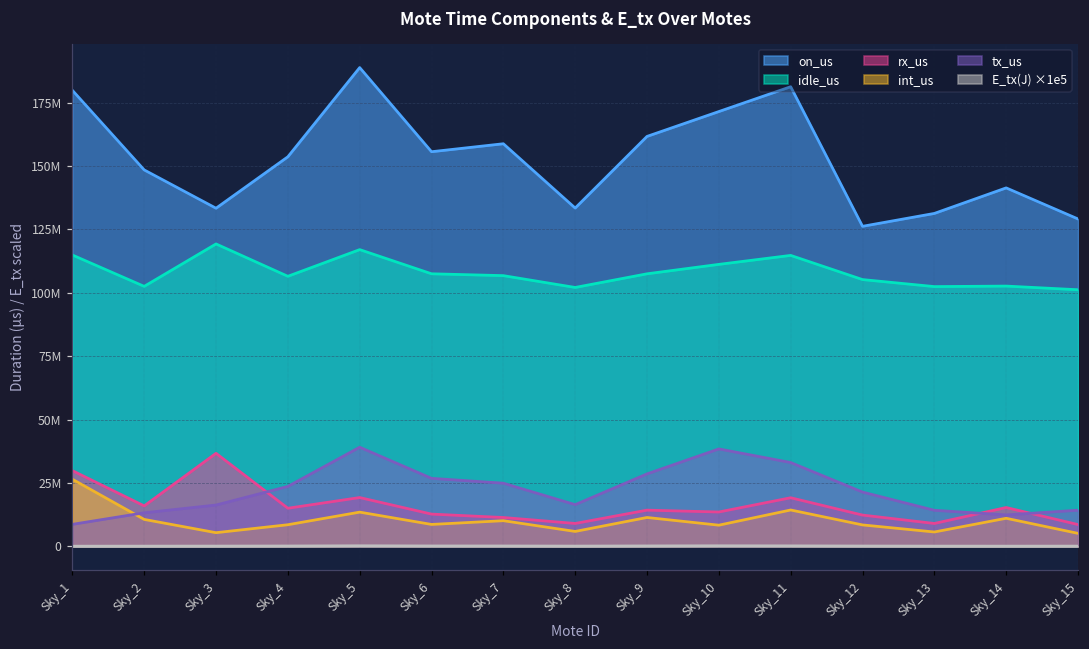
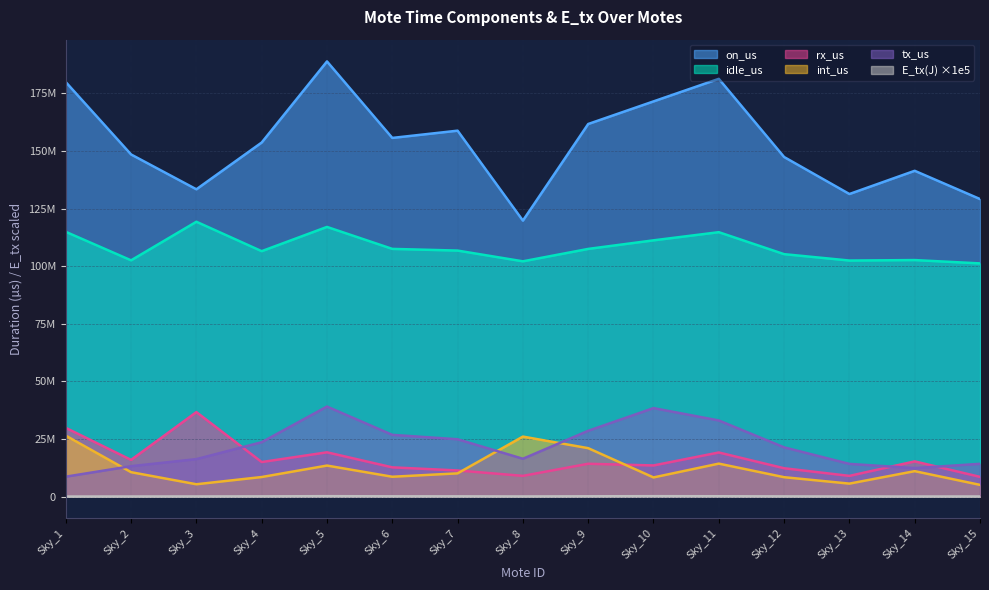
  {
    "on_us": {
      "Sky_1": 180000000,
      "Sky_2": 148000000,
      "Sky_3": 133000000,
      "Sky_4": 154000000,
      "Sky_5": 189000000,
      "Sky_6": 156000000,
      "Sky_7": 159000000,
-     "Sky_8": 133000000,
+     "Sky_8": 120000000,
      "Sky_9": 162000000,
      "Sky_10": 171000000,
-     "Sky_12": 126000000,
+     "Sky_12": 147000000,
      "Sky_13": 131000000,
      "Sky_14": 141000000,
      "Sky_15": 129000000
    },
    "idle_us": {
      "Sky_1": 115000000,
      "Sky_2": 103000000,
      "Sky_3": 119000000,
      "Sky_4": 107000000,
      "Sky_5": 117000000,
      "Sky_6": 108000000,
      "Sky_7": 107000000,
      "Sky_8": 102000000,
      "Sky_9": 107000000,
      "Sky_10": 111000000,
      "Sky_11": 115000000,
      "Sky_12": 105000000,
      "Sky_13": 102000000,
      "Sky_14": 103000000,
      "Sky_15": 101000000
    },
    "rx_us": {
      "Sky_1": 30000000,
      "Sky_2": 16000000,
      "Sky_3": 37000000,
      "Sky_4": 15000000,
      "Sky_5": 19000000,
      "Sky_6": 13000000,
      "Sky_7": 11000000,
      "Sky_8": 9000000,
      "Sky_9": 14000000,
      "Sky_10": 14000000,
      "Sky_11": 19000000,
      "Sky_12": 12000000,
      "Sky_13": 9000000,
      "Sky_14": 15000000,
      "Sky_15": 9000000
    },
    "int_us": {
      "Sky_1": 26000000,
      "Sky_2": 11000000,
      "Sky_3": 5000000,
      "Sky_4": 9000000,
      "Sky_5": 13000000,
      "Sky_6": 9000000,
      "Sky_7": 10000000,
-     "Sky_8": 6000000,
-     "Sky_9": 11000000,
+     "Sky_8": 26000000,
+     "Sky_9": 21000000,
      "Sky_10": 8000000,
      "Sky_11": 14000000,
      "Sky_12": 8000000,
      "Sky_13": 6000000,
      "Sky_14": 11000000,
      "Sky_15": 5000000
    },
    "tx_us": {
      "Sky_1": 9000000,
      "Sky_2": 13000000,
      "Sky_3": 16000000,
      "Sky_4": 24000000,
      "Sky_5": 39000000,
      "Sky_6": 27000000,
      "Sky_7": 25000000,
      "Sky_8": 16000000,
      "Sky_9": 29000000,
      "Sky_10": 38000000,
      "Sky_11": 33000000,
      "Sky_12": 21000000,
      "Sky_13": 14000000,
      "Sky_14": 12000000,
      "Sky_15": 14000000
    },
    "E_tx(J) ×1e5": {
      "Sky_1": 0,
      "Sky_2": 0,
      "Sky_3": 0,
      "Sky_4": 0,
      "Sky_5": 0,
      "Sky_6": 0,
      "Sky_7": 0,
      "Sky_8": 0,
      "Sky_9": 0,
      "Sky_10": 0,
      "Sky_11": 0,
      "Sky_12": 0,
      "Sky_13": 0,
      "Sky_14": 0,
      "Sky_15": 0
    }
  }
